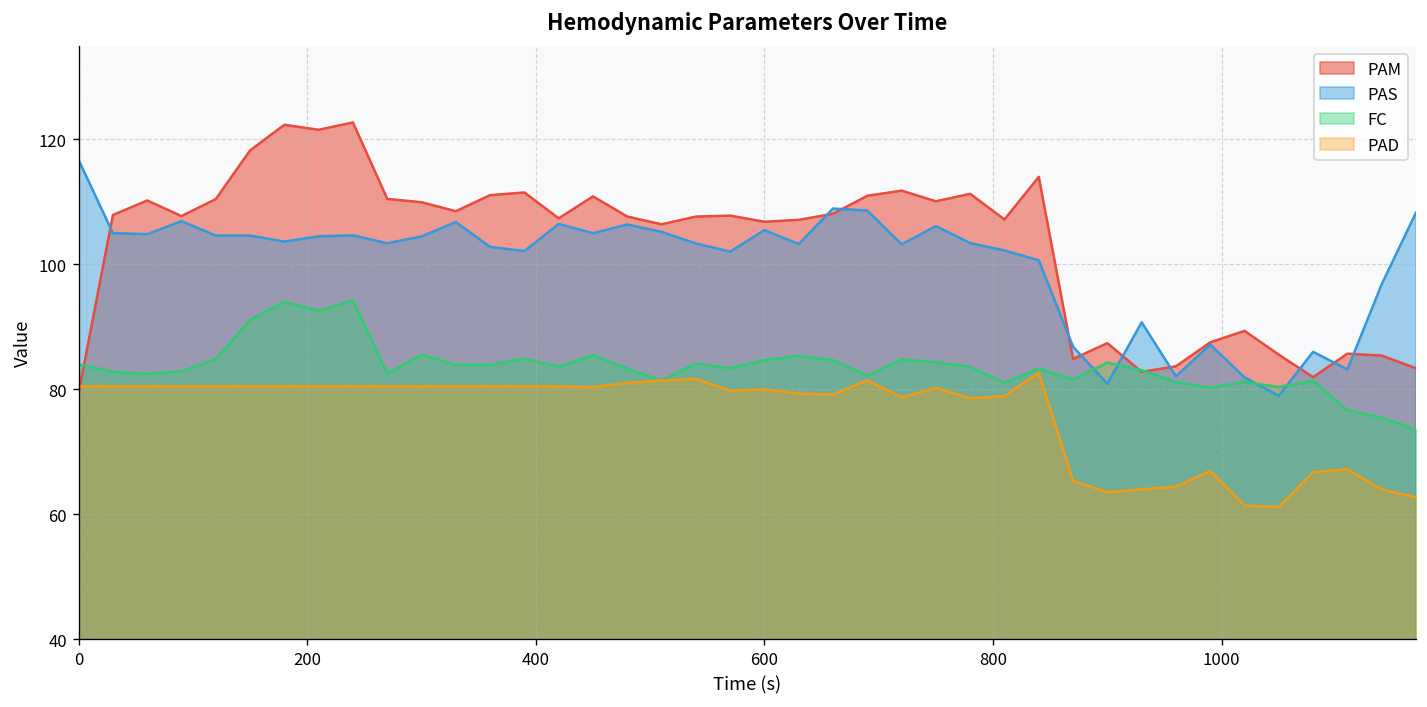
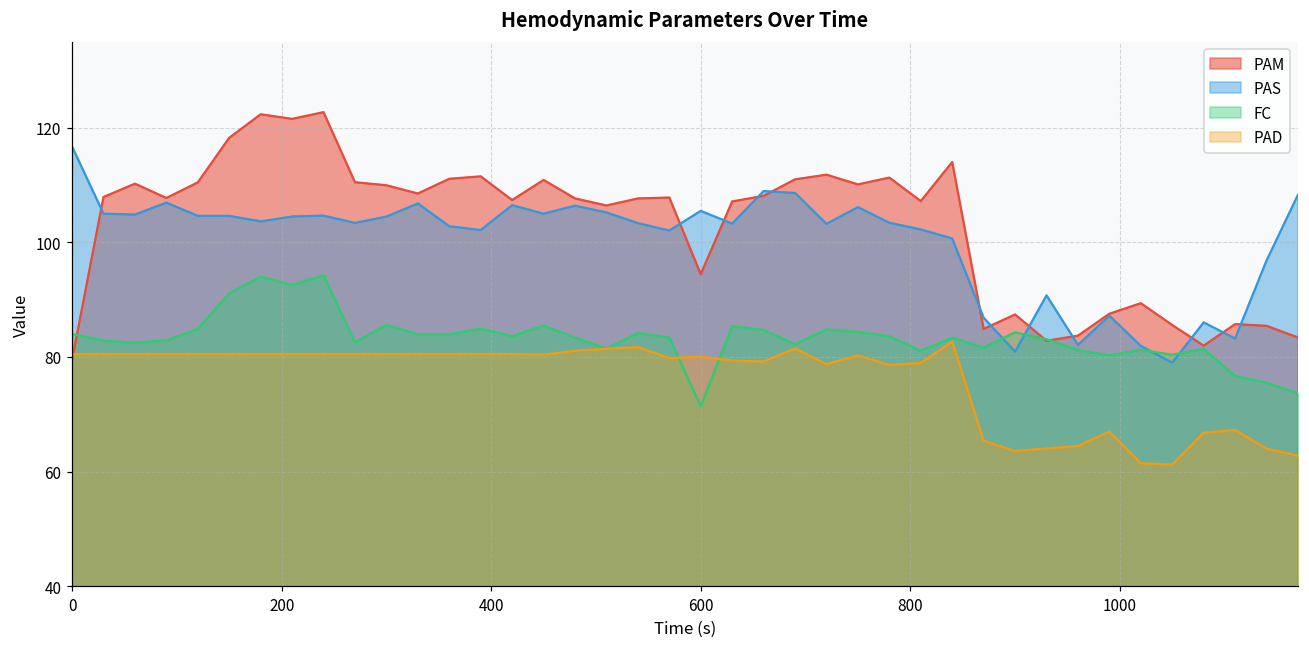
  {
    "PAM": {
      "0": 79,
-     "600": 107
+     "600": 94
    },
    "PAS": {
      "0": 117,
      "600": 105
    },
    "FC": {
      "0": 84,
-     "600": 85
+     "600": 71
    },
    "PAD": {
      "0": 80,
      "600": 80
    }
  }
